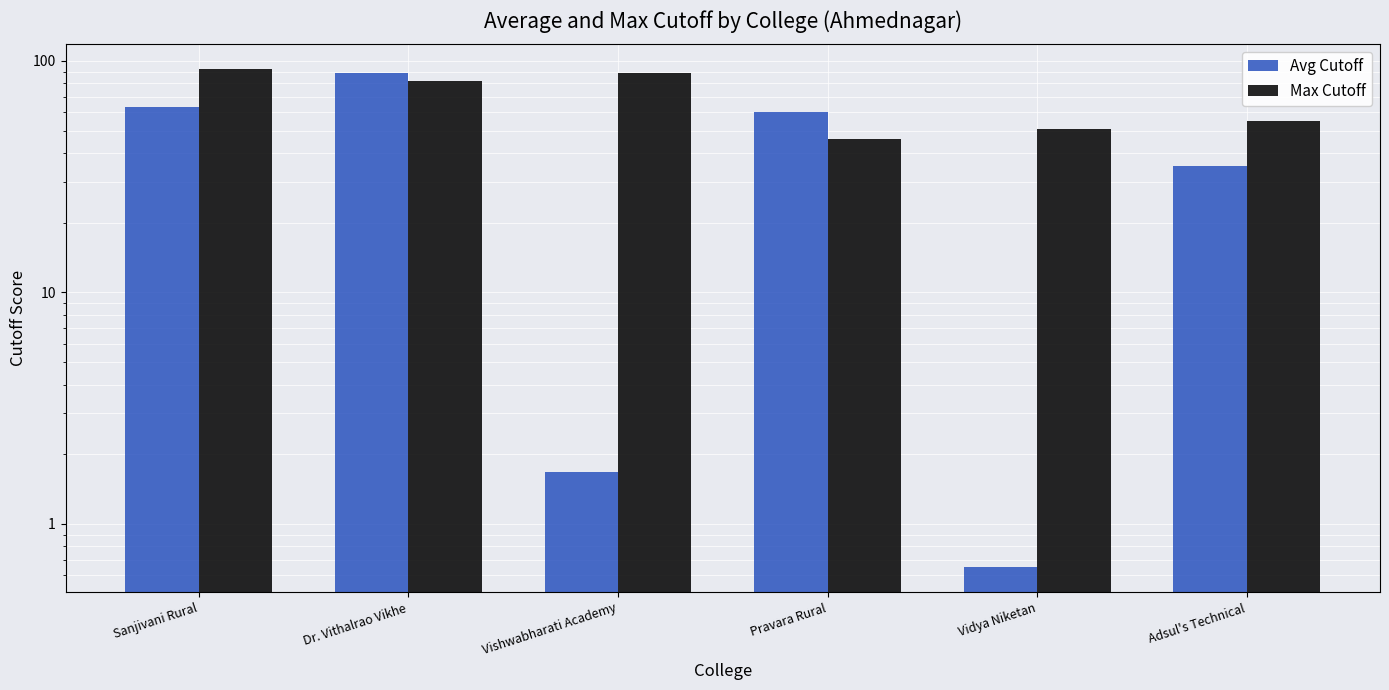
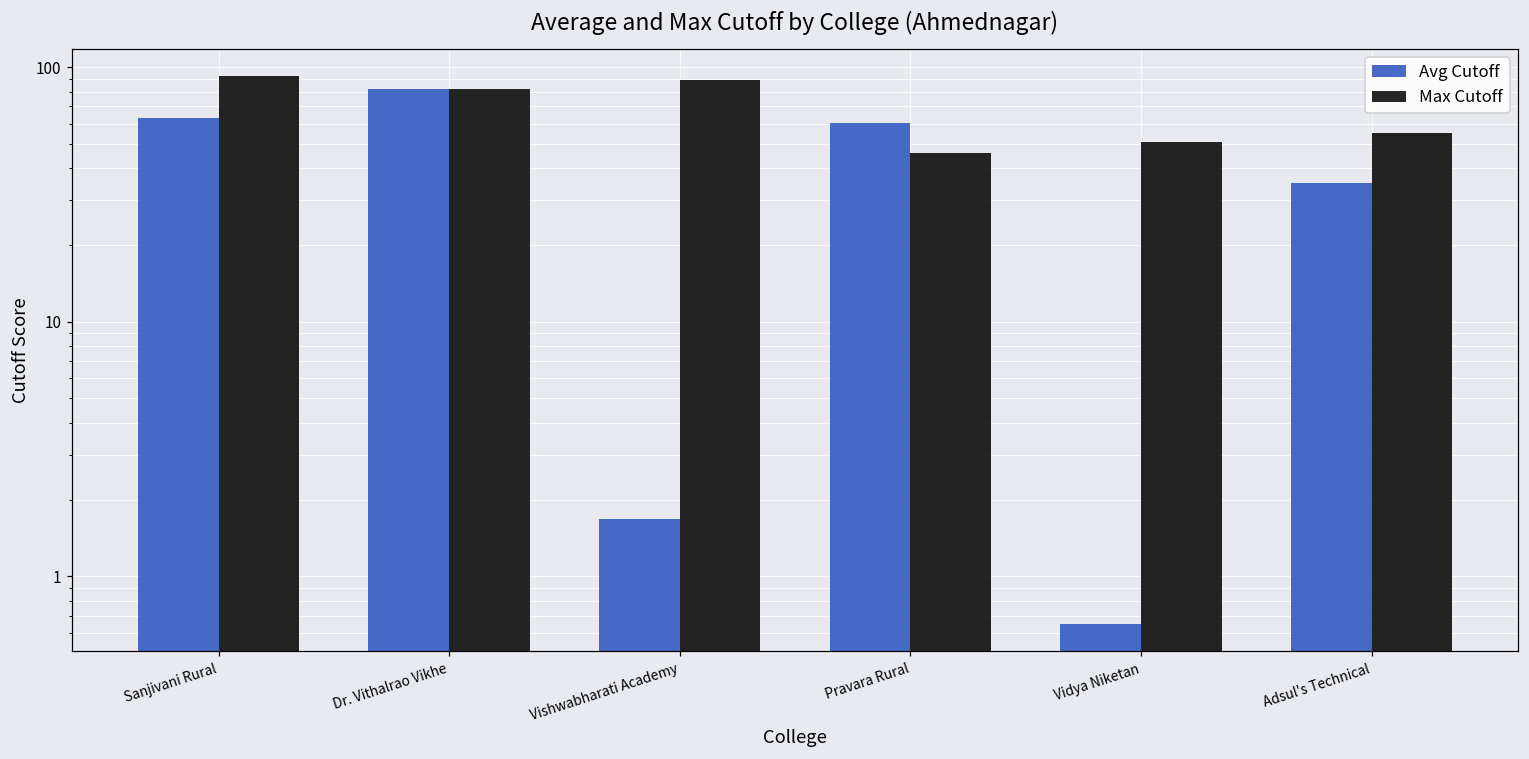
  {
    "Avg Cutoff": {
      "Sanjivani Rural": 63,
-     "Dr. Vithalrao Vikhe": 88,
+     "Dr. Vithalrao Vikhe": 82,
      "Vishwabharati Academy": 1.7,
      "Pravara Rural": 60,
      "Vidya Niketan": 0.65,
      "Adsul's Technical": 35
    },
    "Max Cutoff": {
      "Sanjivani Rural": 92,
      "Dr. Vithalrao Vikhe": 82,
      "Vishwabharati Academy": 89,
      "Pravara Rural": 46,
      "Vidya Niketan": 51,
      "Adsul's Technical": 55
    }
  }
